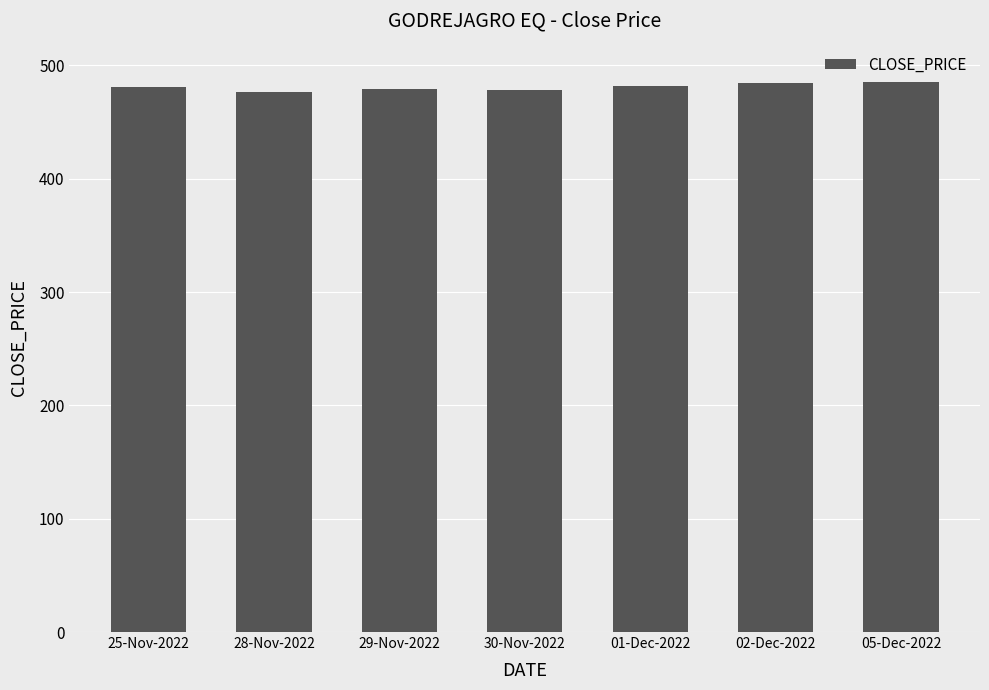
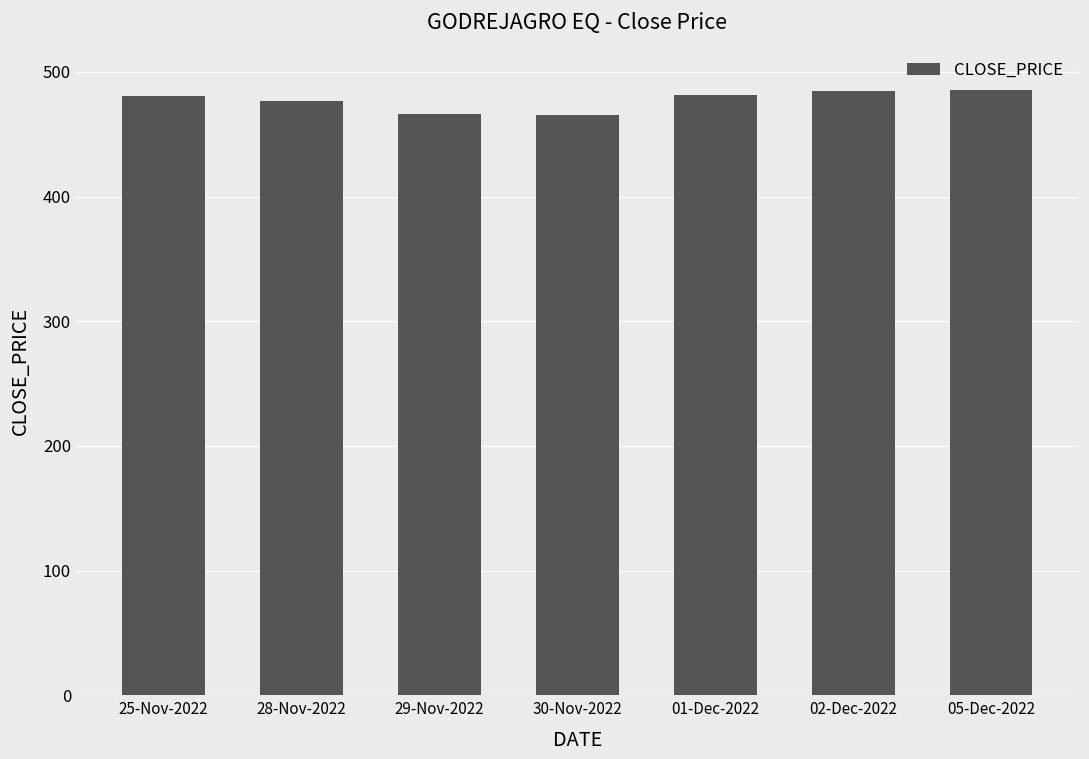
  {
    "25-Nov-2022": 480,
    "28-Nov-2022": 476,
-   "29-Nov-2022": 479,
-   "30-Nov-2022": 479,
+   "29-Nov-2022": 466,
+   "30-Nov-2022": 465,
    "01-Dec-2022": 482,
    "02-Dec-2022": 485,
    "05-Dec-2022": 486
  }
